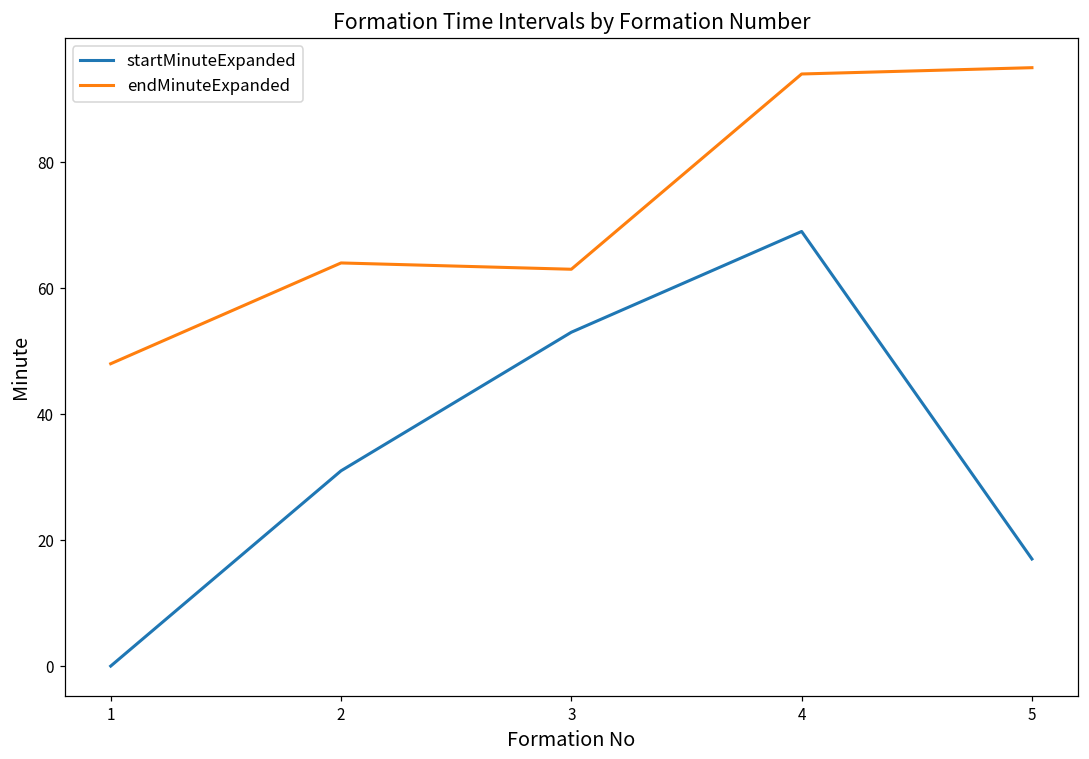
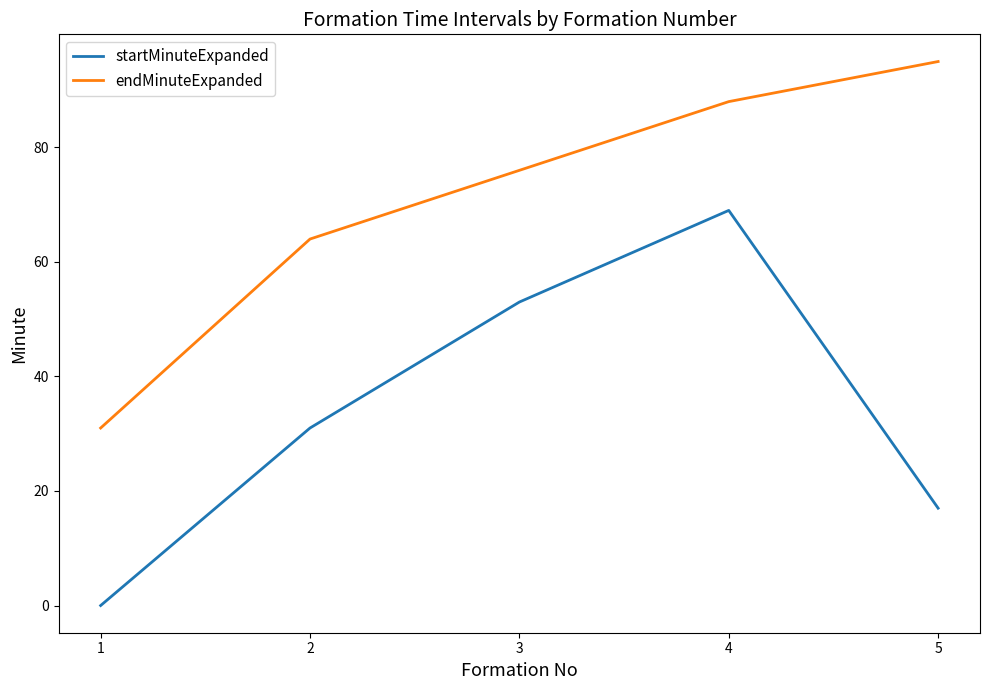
  {
    "startMinuteExpanded": {
      "1": 0,
      "2": 31,
      "3": 53,
      "4": 69,
      "5": 17
    },
    "endMinuteExpanded": {
-     "1": 48,
+     "1": 31,
      "2": 64,
-     "3": 63,
-     "4": 94,
+     "3": 76,
+     "4": 88,
      "5": 95
    }
  }
